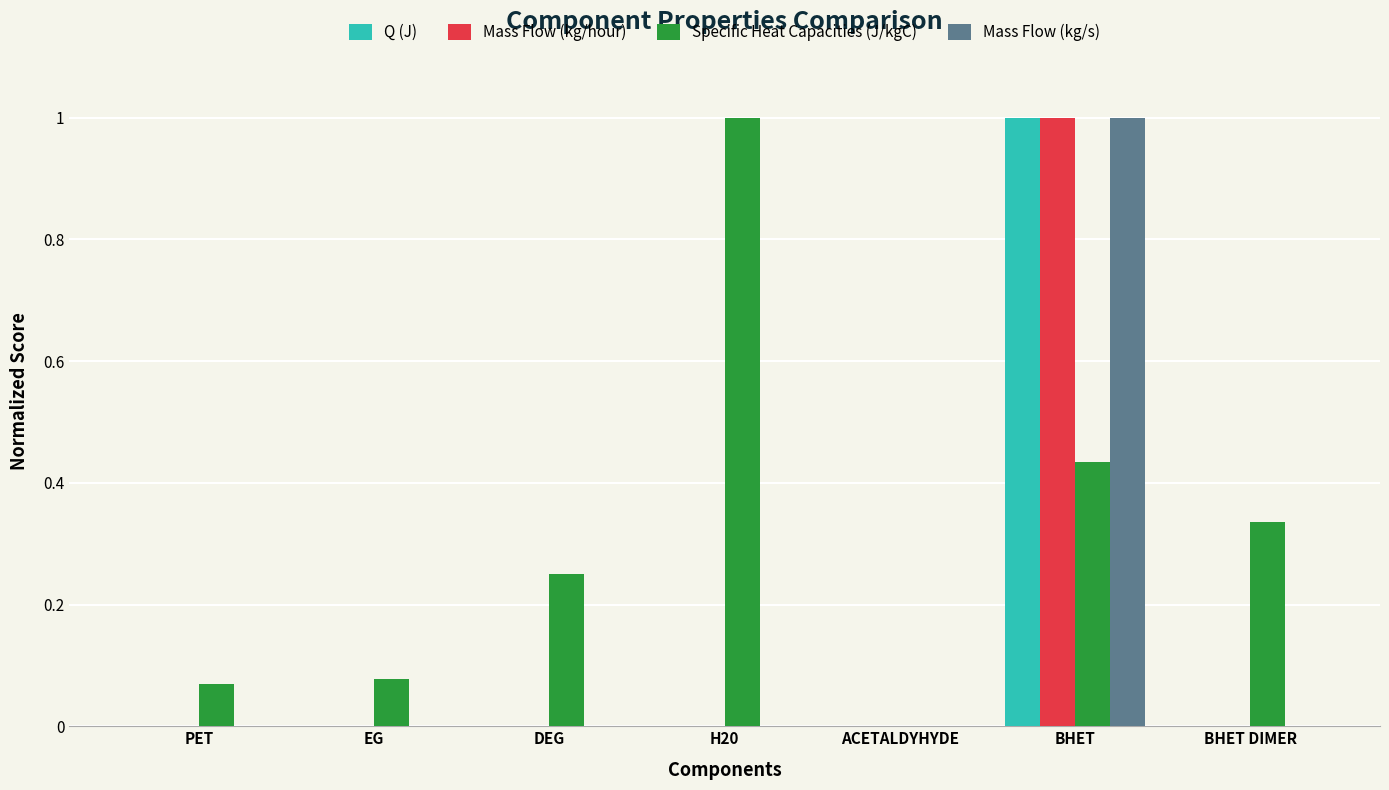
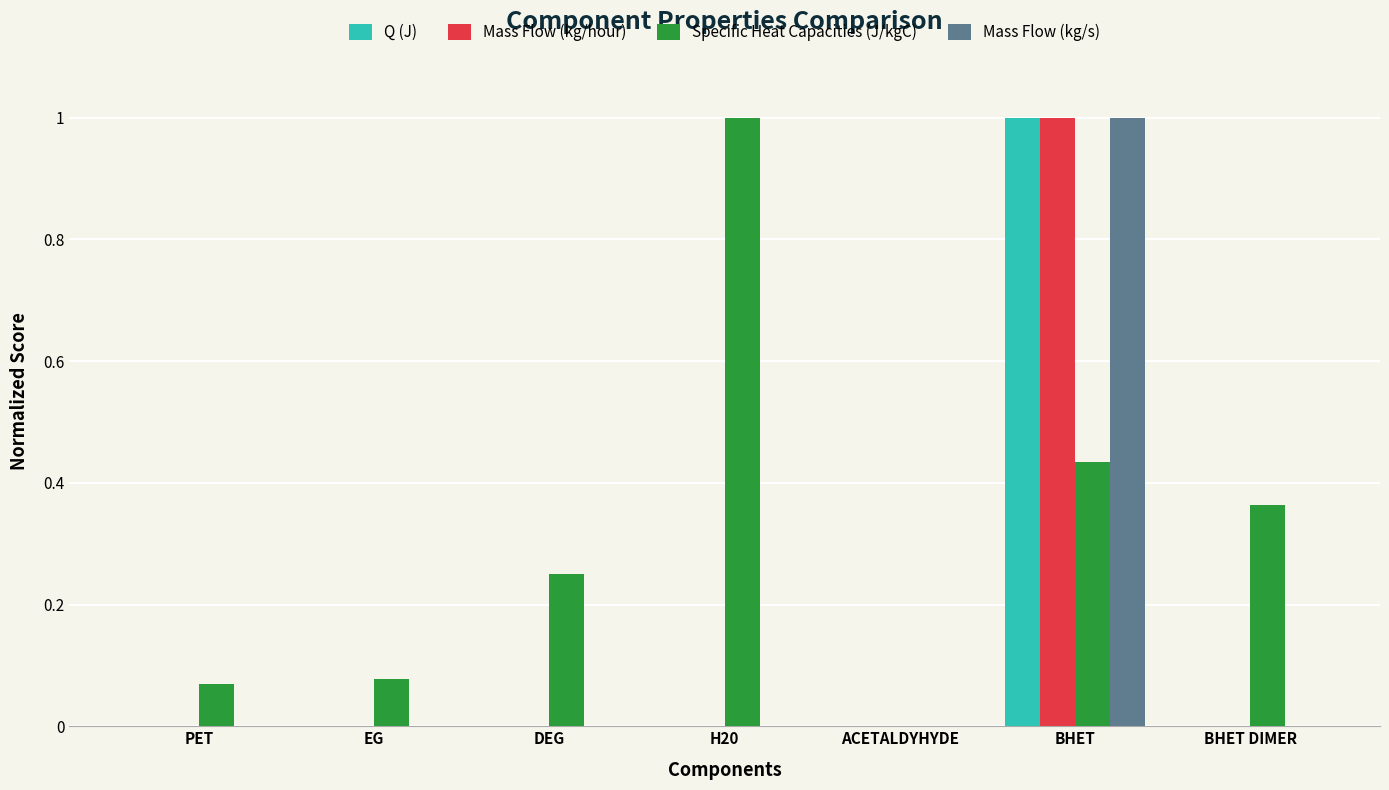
  {
    "Q (J)": {
      "ACETALDYHYDE": 0.00,
      "BHET": 1.00
    },
    "Mass Flow (kg/hour)": {
      "ACETALDYHYDE": 0.00,
      "BHET": 1.00
    },
    "Specific Heat Capacities (J/kgC)": {
      "PET": 0.07,
      "EG": 0.08,
      "DEG": 0.25,
      "H20": 1.00,
      "ACETALDYHYDE": 0.00,
      "BHET": 0.43,
-     "BHET DIMER": 0.34
+     "BHET DIMER": 0.36
    },
    "Mass Flow (kg/s)": {
      "ACETALDYHYDE": 0.00,
      "BHET": 1.00
    }
  }
